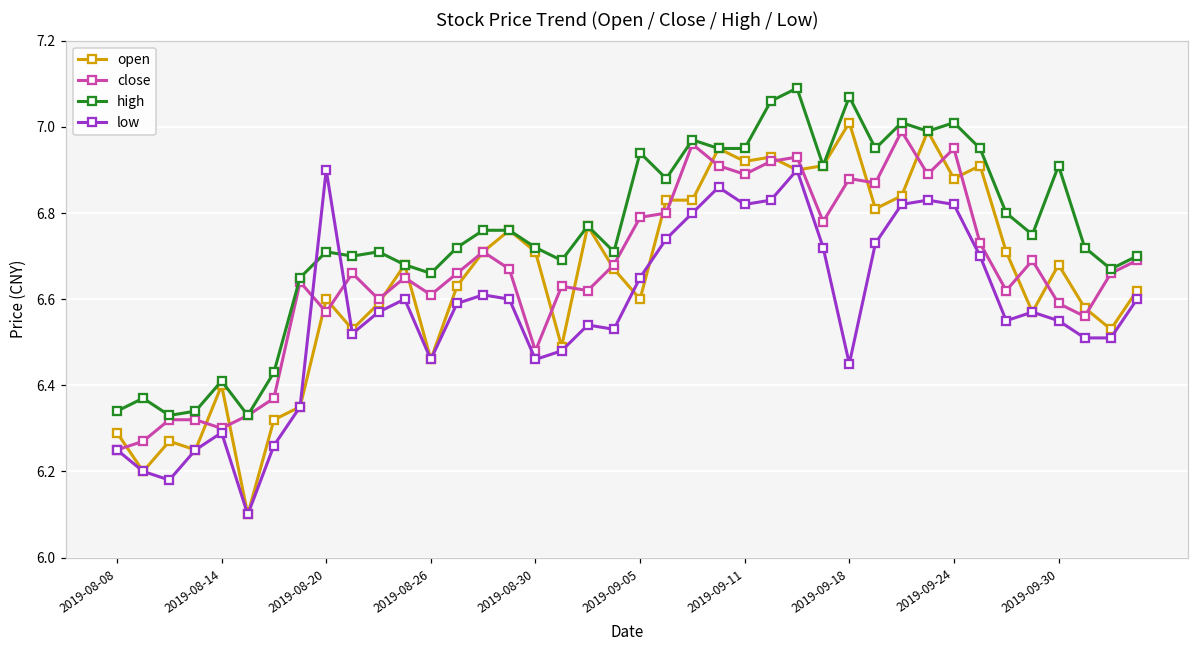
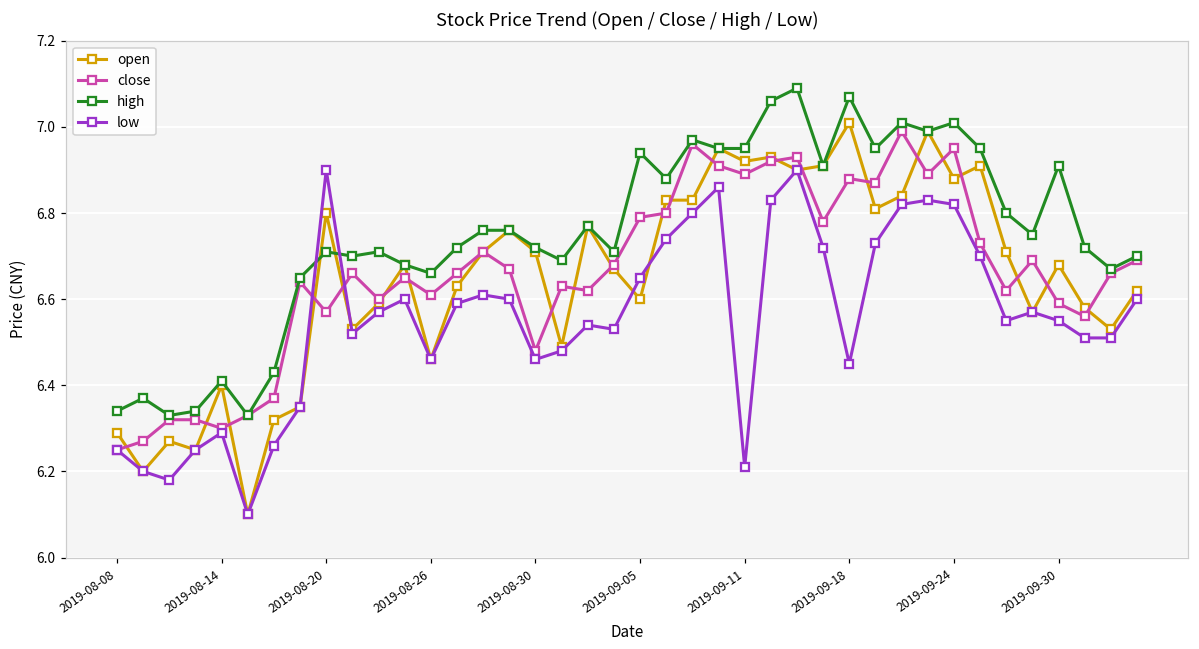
  {
    "open": {
      "2019-08-08": 6.29,
      "2019-08-14": 6.4,
-     "2019-08-20": 6.6,
+     "2019-08-20": 6.8,
      "2019-08-30": 6.71,
      "2019-09-05": 6.6,
      "2019-09-11": 6.92,
      "2019-09-18": 7.01,
      "2019-09-24": 6.88,
      "2019-09-30": 6.68
    },
    "close": {
      "2019-08-14": 6.30,
      "2019-08-20": 6.57,
      "2019-08-26": 6.61,
      "2019-08-30": 6.48,
      "2019-09-05": 6.79,
      "2019-09-11": 6.89,
      "2019-09-18": 6.88,
      "2019-09-24": 6.95,
      "2019-09-30": 6.59
    },
    "high": {
      "2019-08-08": 6.34,
      "2019-08-14": 6.41,
      "2019-08-20": 6.71,
      "2019-08-26": 6.66,
      "2019-08-30": 6.72,
      "2019-09-05": 6.94,
      "2019-09-11": 6.95,
      "2019-09-18": 7.07,
      "2019-09-24": 7.01,
      "2019-09-30": 6.91
    },
    "low": {
      "2019-08-14": 6.29,
      "2019-08-20": 6.90,
      "2019-08-30": 6.46,
      "2019-09-05": 6.65,
-     "2019-09-11": 6.82,
+     "2019-09-11": 6.21,
      "2019-09-18": 6.45,
      "2019-09-24": 6.82,
      "2019-09-30": 6.55
    }
  }
